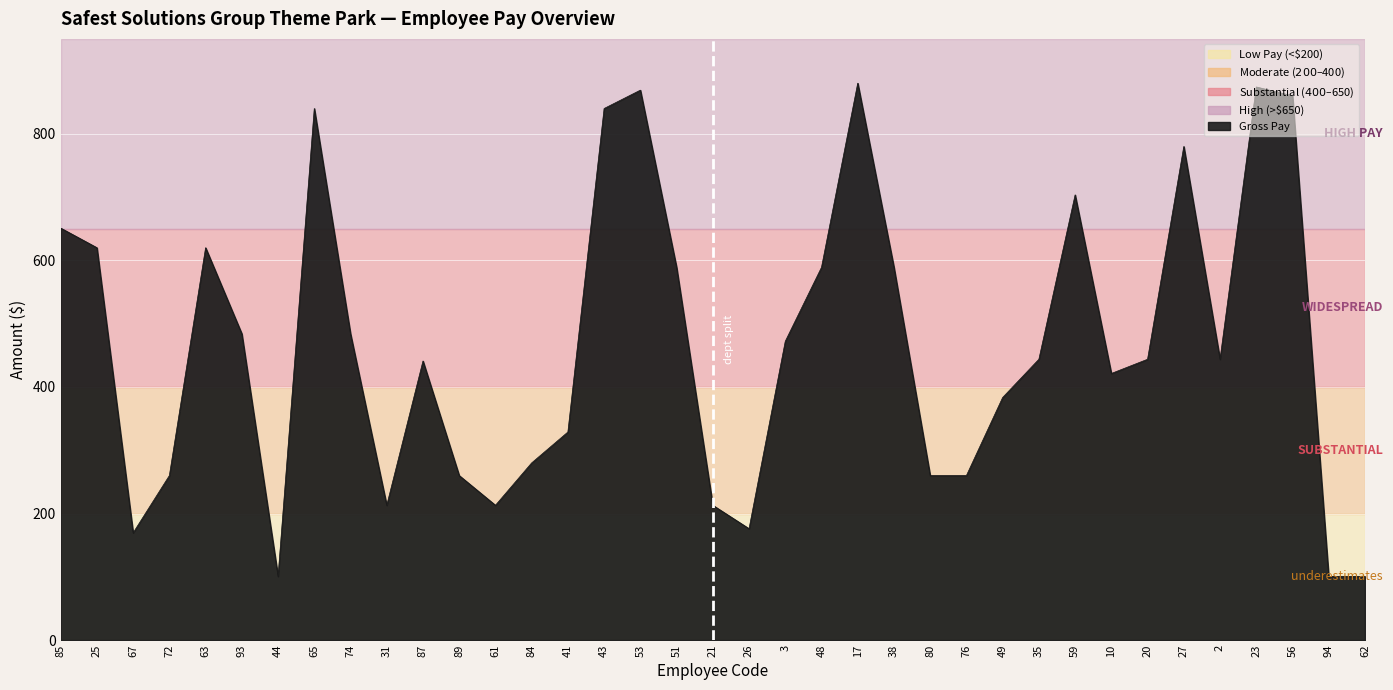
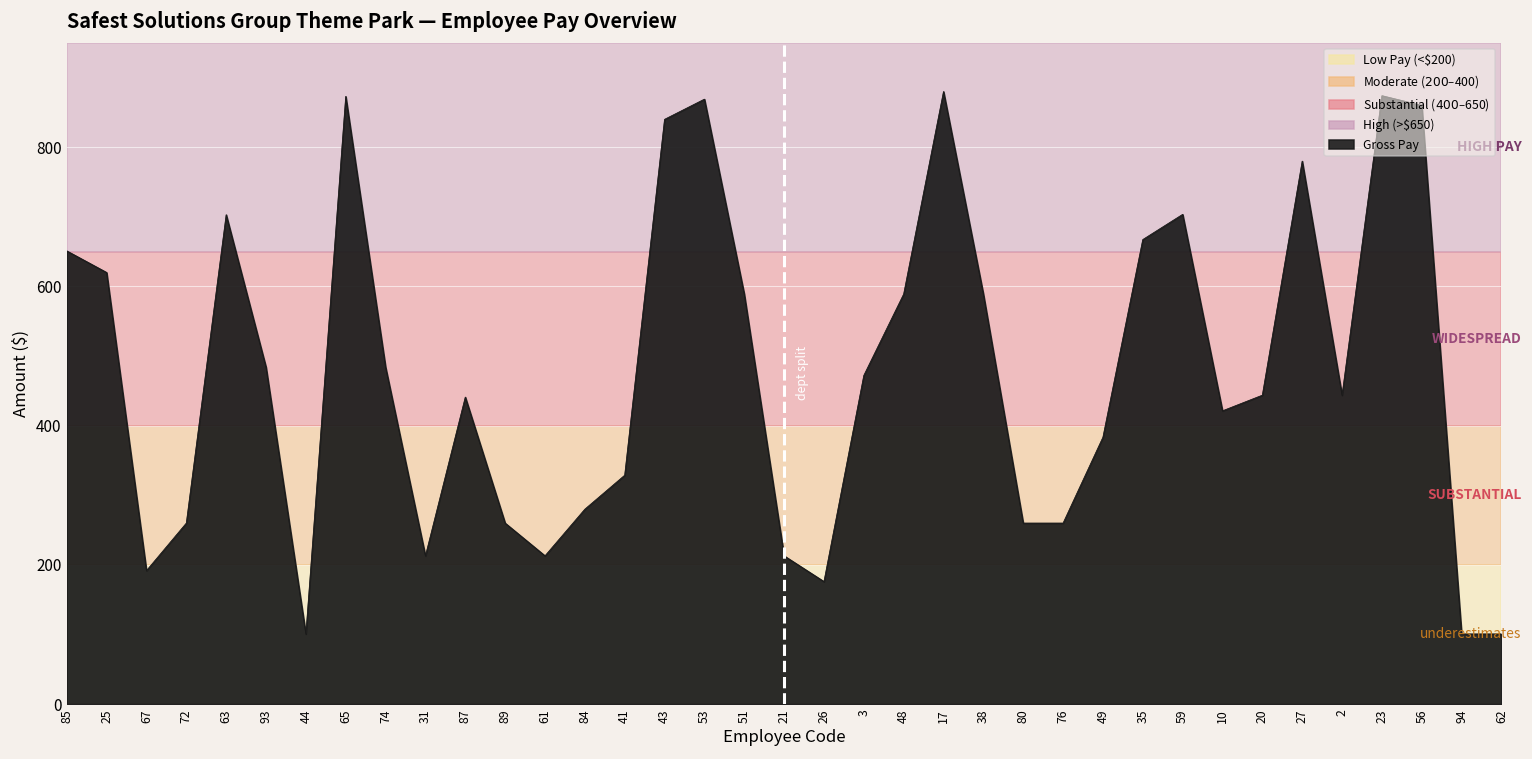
  {
    "85": 650,
    "25": 620,
-   "67": 170,
+   "67": 190,
    "72": 260,
-   "63": 620,
+   "63": 700,
    "93": 480,
    "44": 100,
-   "65": 840,
+   "65": 870,
    "74": 480,
    "31": 210,
    "87": 440,
    "89": 260,
    "61": 210,
    "84": 280,
    "41": 330,
    "43": 840,
    "53": 870,
    "51": 590,
    "21": 210,
    "26": 180,
    "3": 470,
    "48": 590,
    "17": 880,
    "38": 590,
    "80": 260,
    "76": 260,
    "49": 380,
-   "35": 440,
+   "35": 670,
    "59": 700,
    "10": 420,
    "20": 440,
    "27": 780,
    "2": 440,
    "94": 100,
    "62": 100
  }
